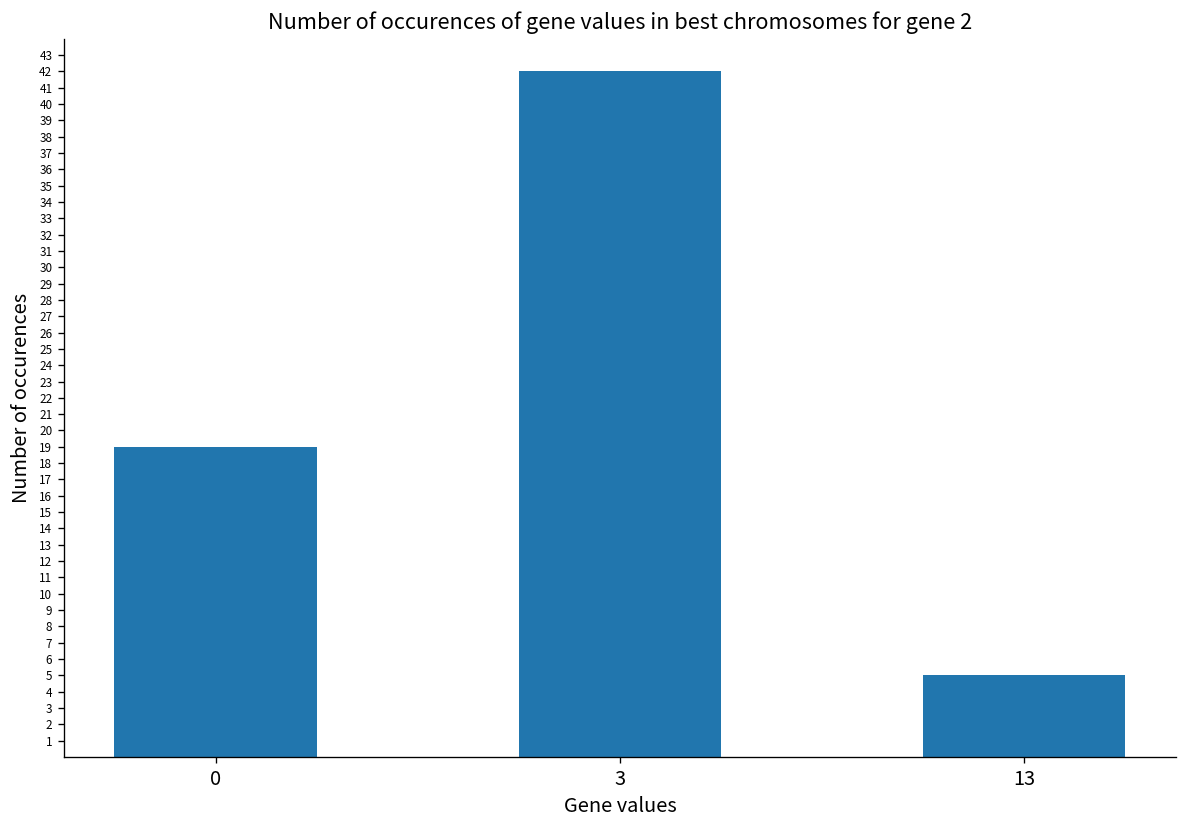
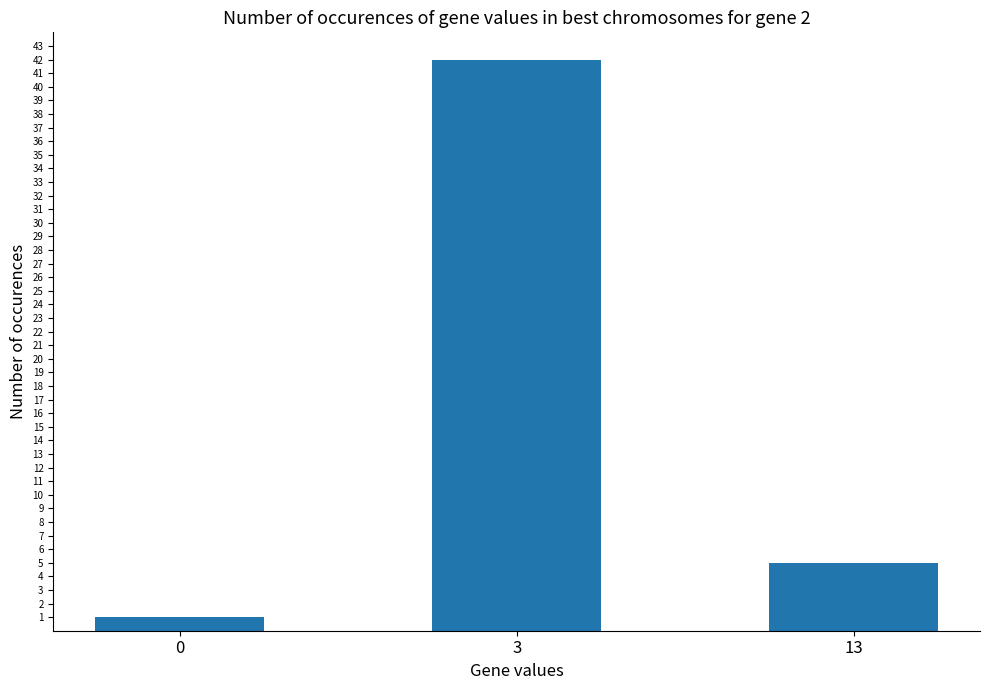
  {
-   "0": 19,
+   "0": 1,
    "3": 42,
    "13": 5
  }
